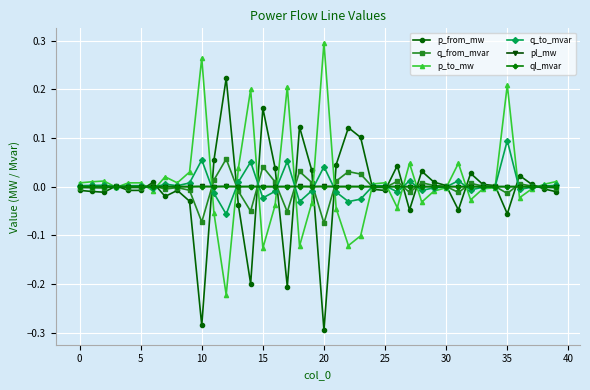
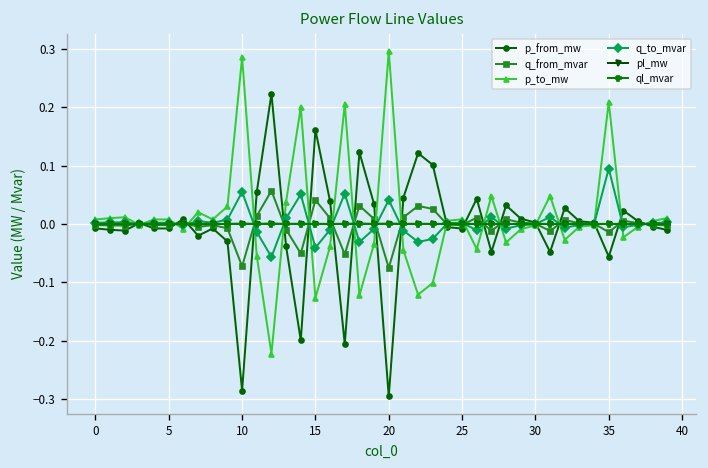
  {
    "p_to_mw": {
      "0": 0.01,
      "5": 0.01,
-     "10": 0.26,
+     "10": 0.29,
      "15": -0.13,
      "20": 0.30,
      "25": 0.01,
      "35": 0.21
    },
    "q_to_mvar": {
      "10": 0.05,
-     "15": -0.02,
+     "15": -0.04,
      "20": 0.04,
      "35": 0.09
    }
  }
